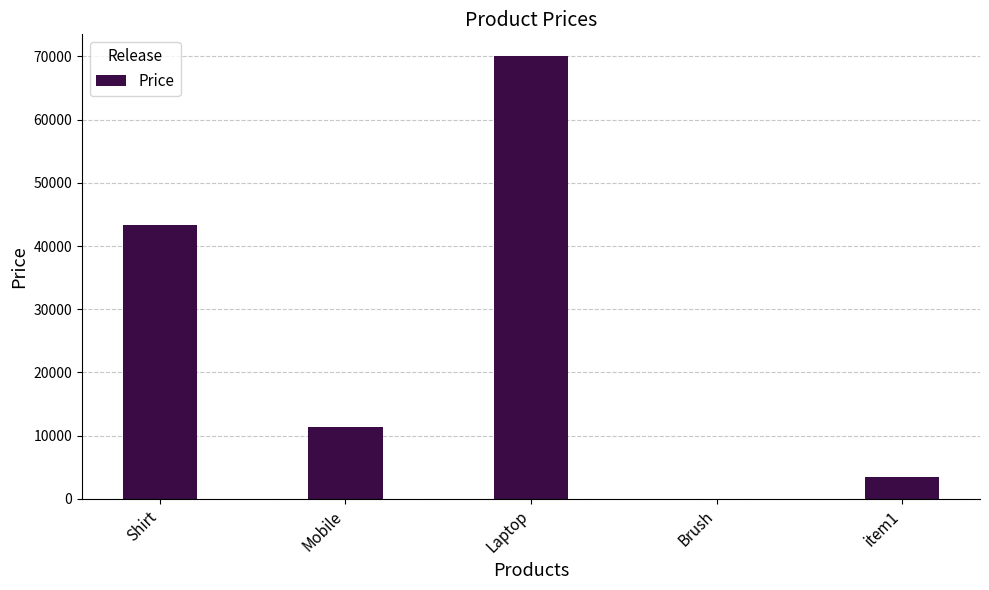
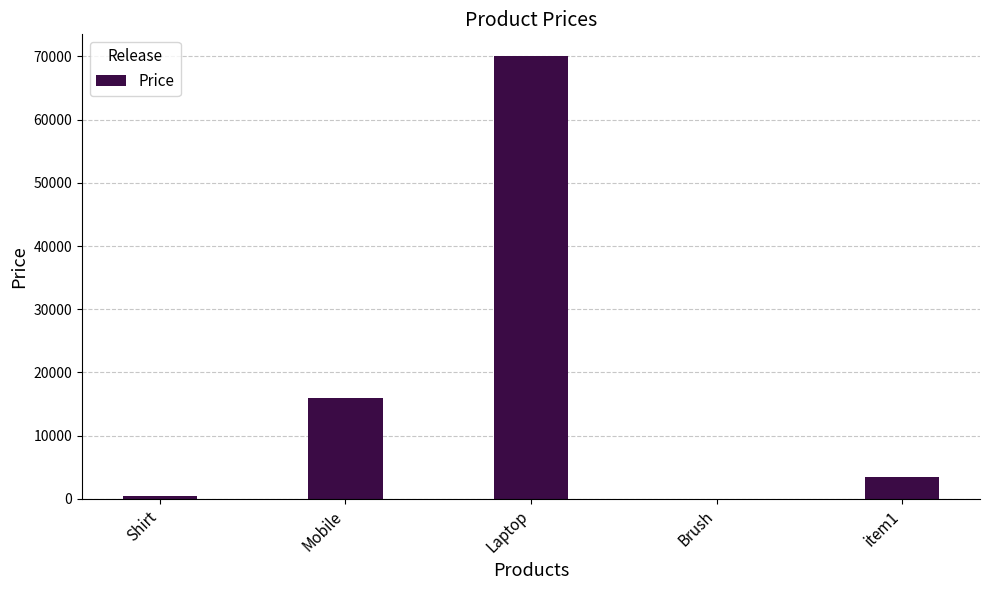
  {
-   "Shirt": 43000,
-   "Mobile": 11000,
+   "Shirt": 1000,
+   "Mobile": 16000,
    "Laptop": 70000,
    "item1": 3000
  }
